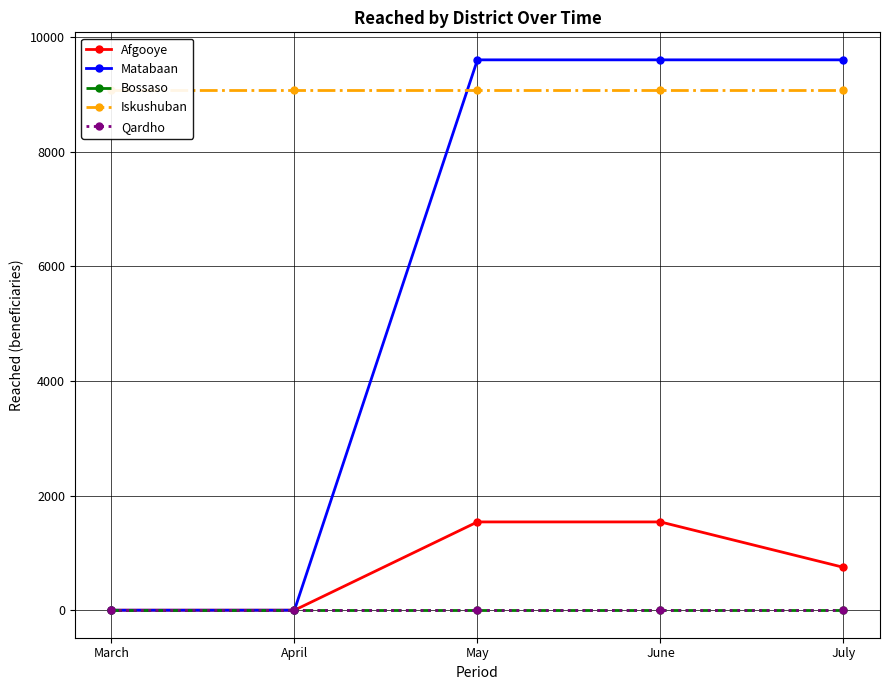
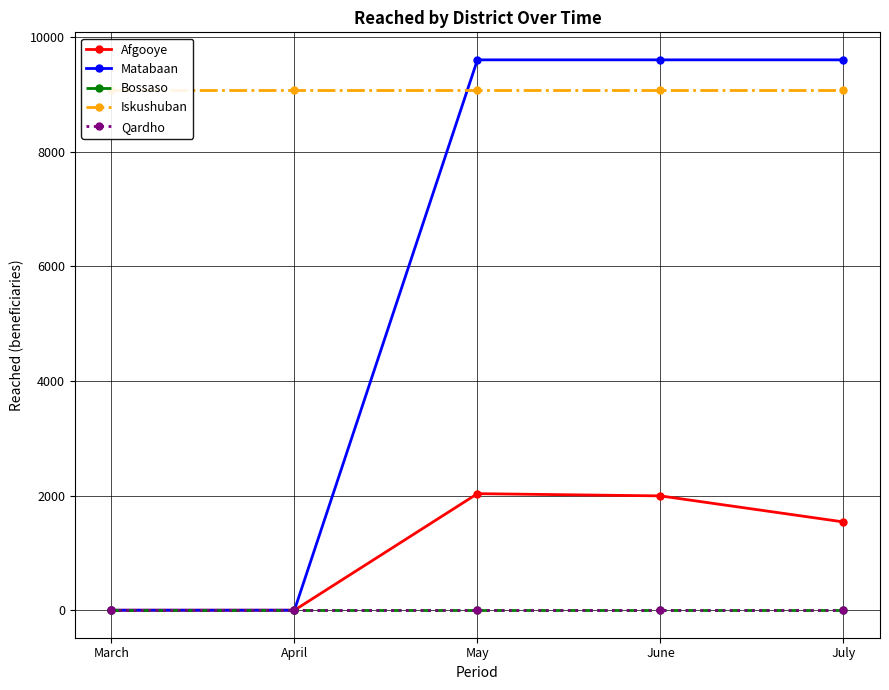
  {
    "Afgooye": {
-     "May": 1500,
-     "June": 1500,
-     "July": 700
+     "May": 2000,
+     "June": 2000,
+     "July": 1500
    },
    "Matabaan": {
      "May": 9600,
      "June": 9600,
      "July": 9600
    },
    "Qardho": {
      "May": 0,
      "June": 0,
      "July": 0
    },
    "Iskushuban": {
      "April": 9100,
      "May": 9100,
      "June": 9100,
      "July": 9100
    }
  }
